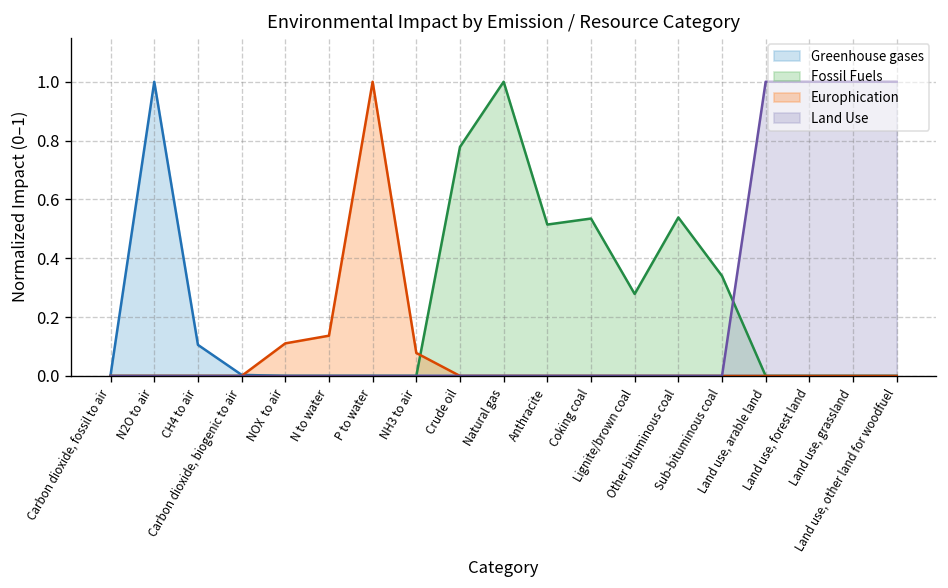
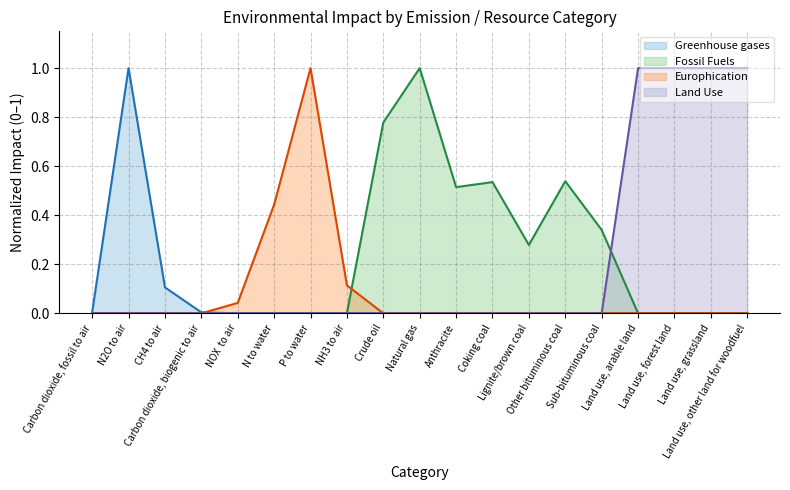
  {
    "Europhication": {
-     "NOX to air": 0.11,
-     "N to water": 0.14,
+     "NOX to air": 0.04,
+     "N to water": 0.44,
      "P to water": 1.00,
-     "NH3 to air": 0.08
+     "NH3 to air": 0.11
    }
  }
